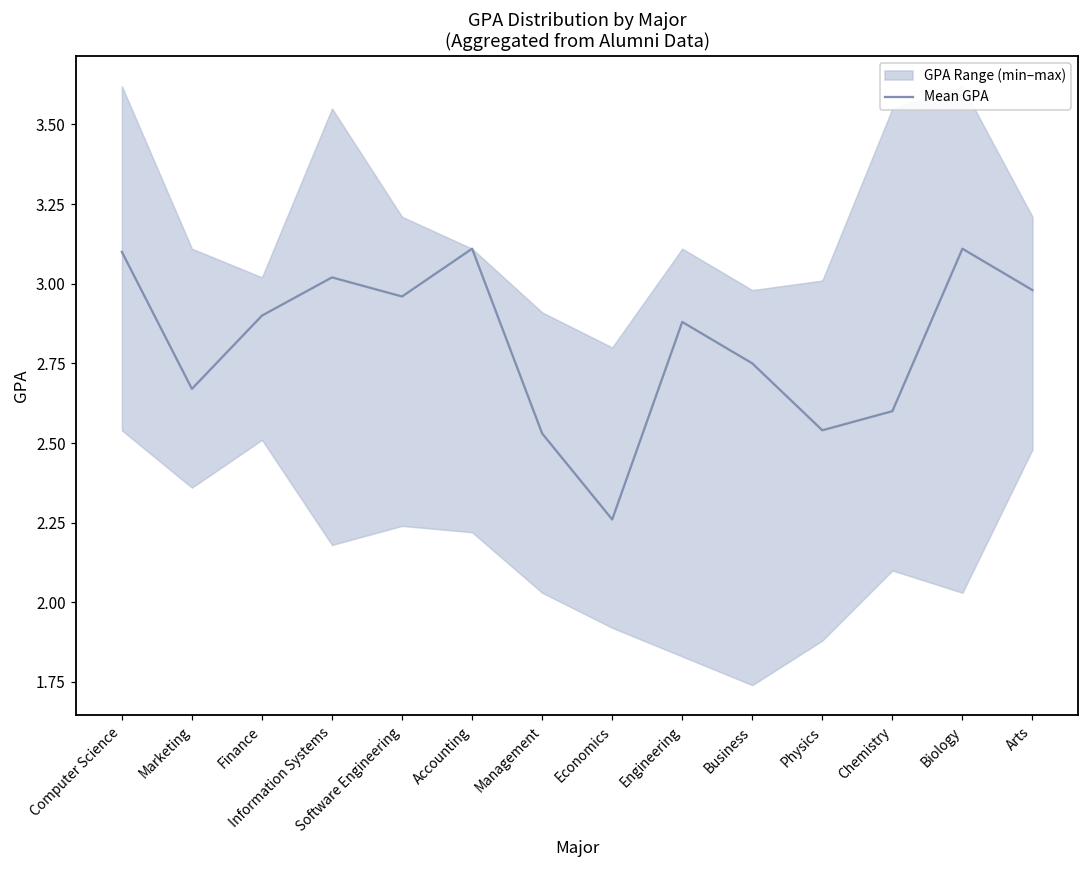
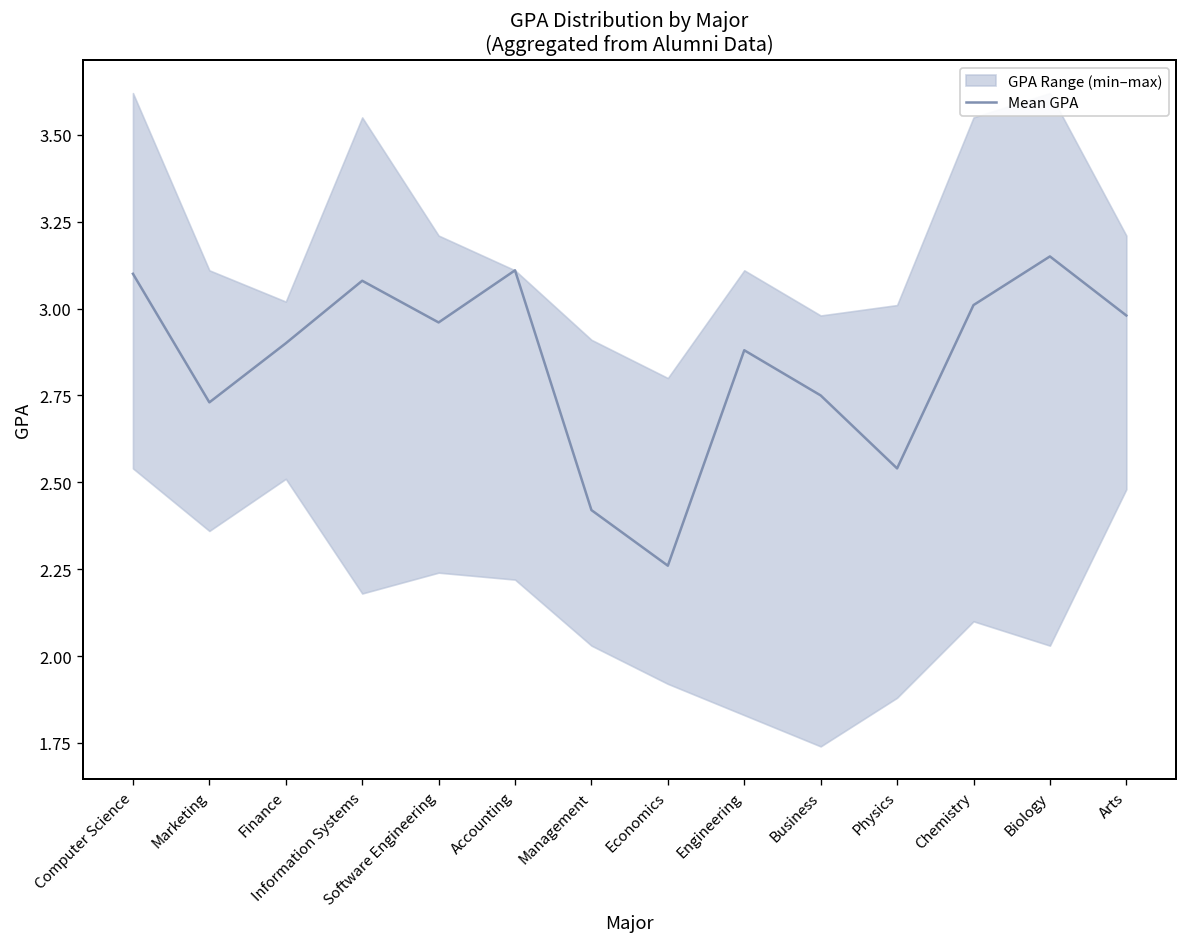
  {
    "Mean GPA": {
      "Computer Science": 3.10,
-     "Marketing": 2.67,
+     "Marketing": 2.73,
      "Finance": 2.90,
-     "Information Systems": 3.02,
+     "Information Systems": 3.08,
      "Software Engineering": 2.96,
-     "Management": 2.53,
+     "Management": 2.42,
      "Economics": 2.26,
      "Engineering": 2.88,
      "Business": 2.75,
      "Physics": 2.54,
-     "Chemistry": 2.60,
-     "Biology": 3.11,
+     "Chemistry": 3.01,
+     "Biology": 3.15,
      "Arts": 2.98
    }
  }
